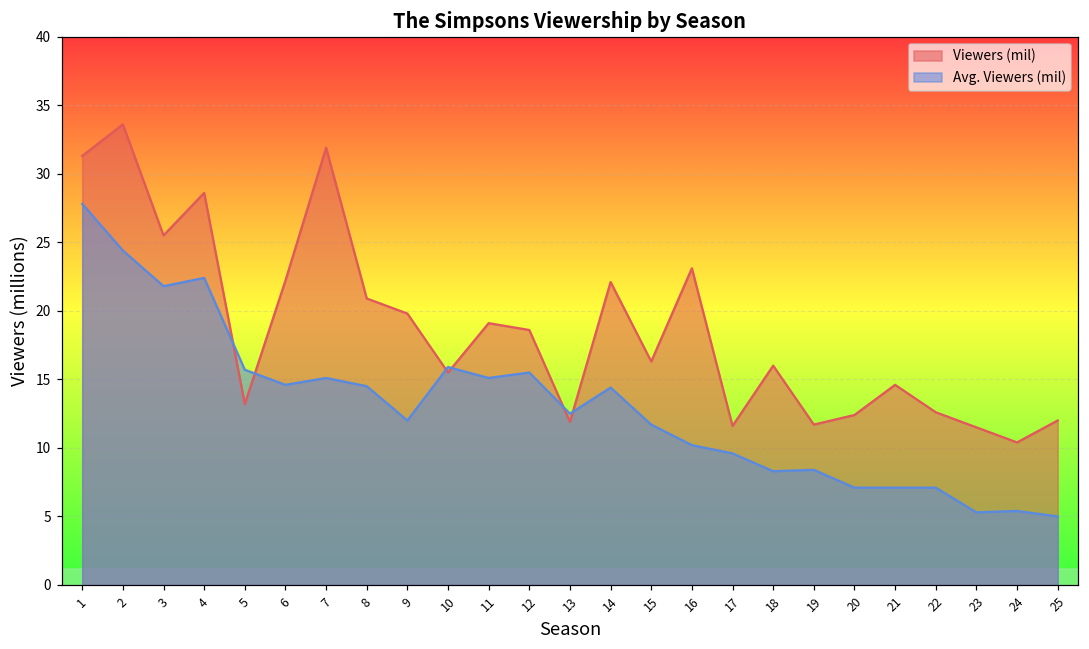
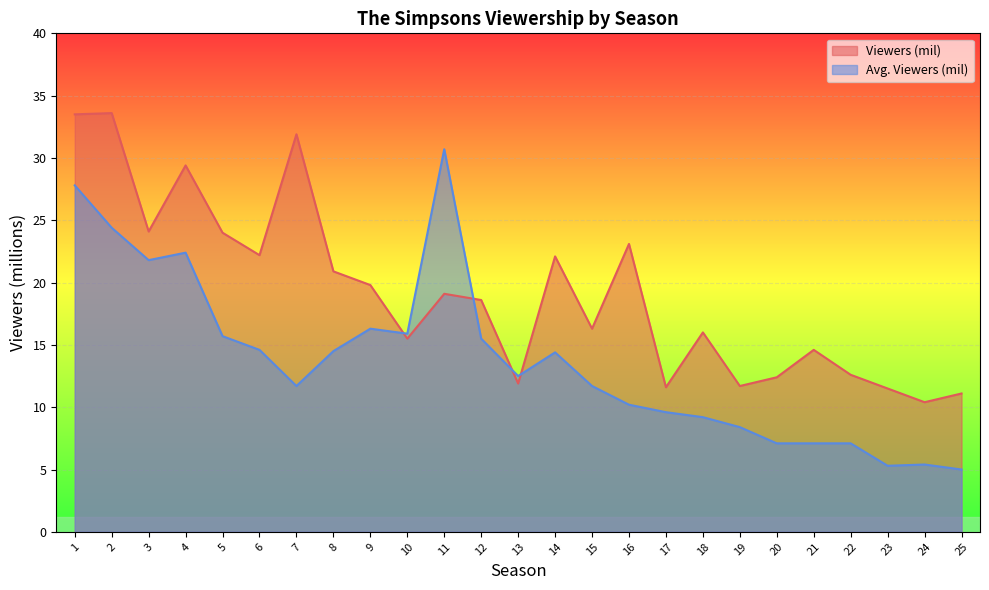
  {
    "Viewers (mil)": {
-     "1": 31.3,
+     "1": 33.5,
      "2": 33.6,
-     "3": 25.5,
-     "4": 28.6,
-     "5": 13.2,
+     "3": 24.1,
+     "4": 29.4,
+     "5": 24.0,
      "6": 22.2,
      "7": 31.9,
      "8": 20.9,
      "9": 19.8,
      "10": 15.5,
      "11": 19.1,
      "12": 18.6,
      "13": 11.9,
      "14": 22.1,
      "15": 16.3,
      "16": 23.1,
      "17": 11.6,
      "18": 16.0,
      "19": 11.7,
      "20": 12.4,
      "21": 14.6,
      "22": 12.6,
      "23": 11.5,
      "24": 10.4,
-     "25": 12.0
+     "25": 11.1
    },
    "Avg. Viewers (mil)": {
      "1": 27.8,
      "2": 24.4,
      "3": 21.8,
      "4": 22.4,
      "5": 15.7,
      "6": 14.6,
-     "7": 15.1,
+     "7": 11.7,
      "8": 14.5,
-     "9": 12.0,
+     "9": 16.3,
      "10": 15.9,
-     "11": 15.1,
+     "11": 30.7,
      "12": 15.5,
      "13": 12.5,
      "14": 14.4,
      "15": 11.7,
      "16": 10.2,
      "17": 9.6,
-     "18": 8.3,
+     "18": 9.2,
      "19": 8.4,
      "20": 7.1,
      "21": 7.1,
      "22": 7.1,
      "23": 5.3,
      "24": 5.4,
      "25": 5.0
    }
  }
